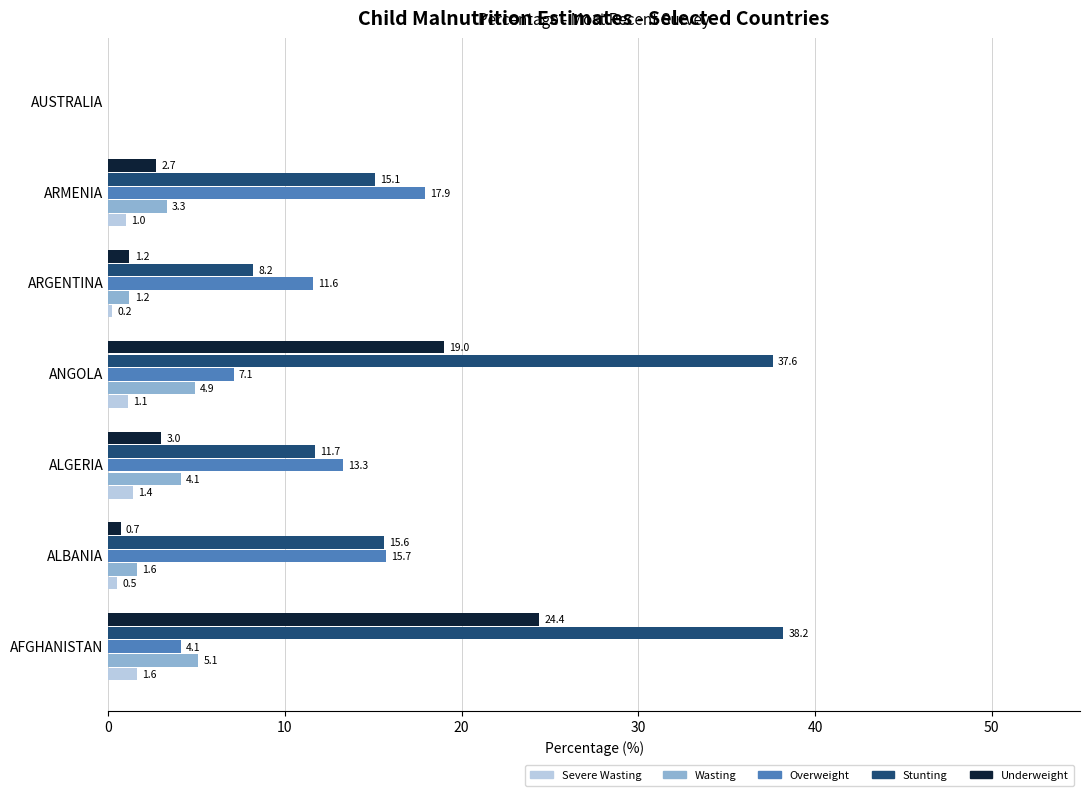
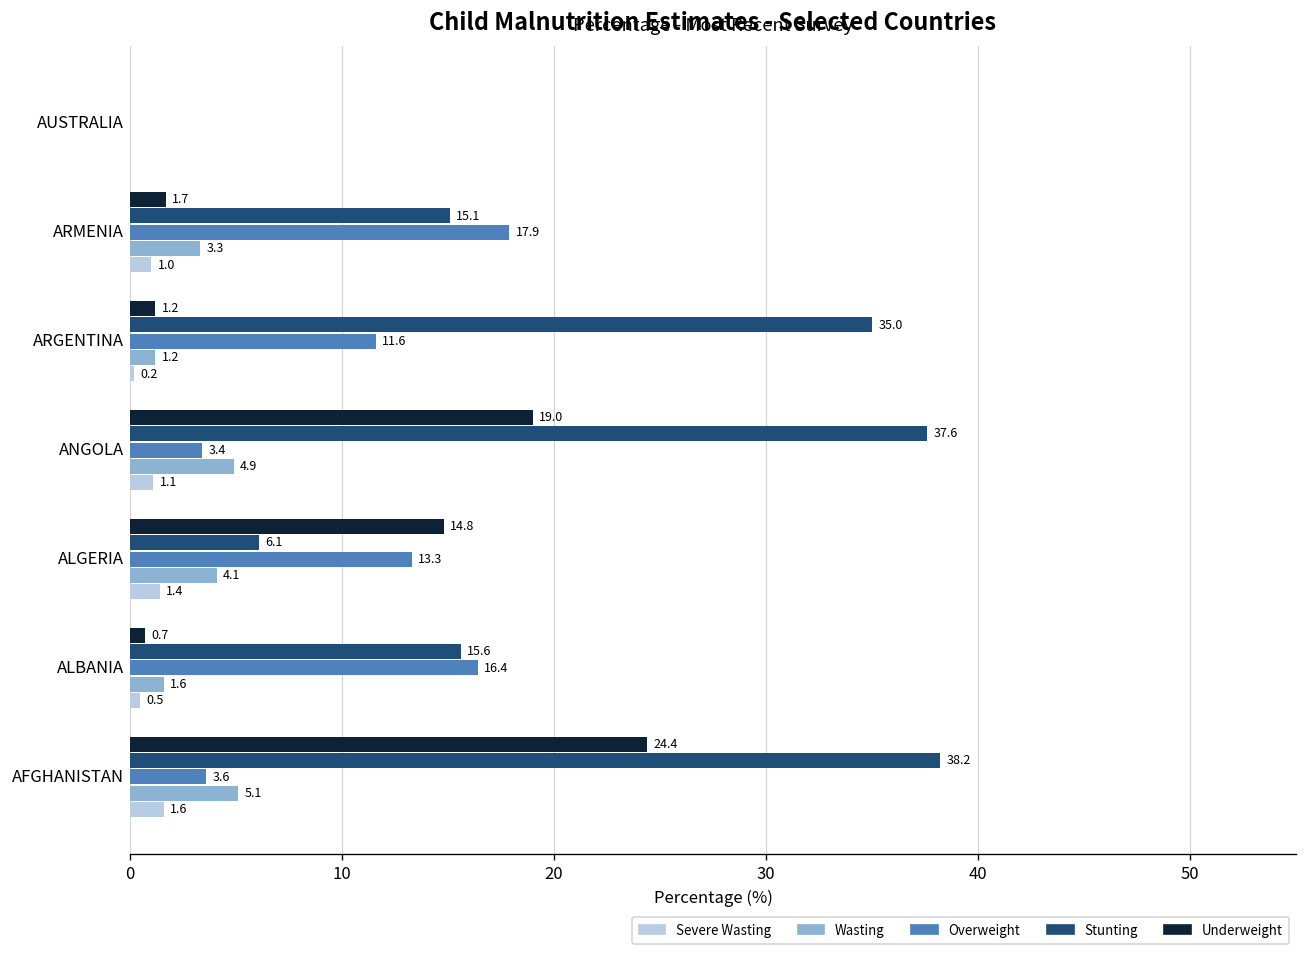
  {
    "Overweight": {
      "ARMENIA": 17.9,
      "ARGENTINA": 11.6,
-     "ANGOLA": 7.1,
+     "ANGOLA": 3.4,
      "ALGERIA": 13.3,
-     "ALBANIA": 15.7,
-     "AFGHANISTAN": 4.1
+     "ALBANIA": 16.4,
+     "AFGHANISTAN": 3.6
    },
    "Stunting": {
      "ARMENIA": 15.1,
-     "ARGENTINA": 8.2,
+     "ARGENTINA": 35.0,
      "ANGOLA": 37.6,
-     "ALGERIA": 11.7,
+     "ALGERIA": 6.1,
      "ALBANIA": 15.6,
      "AFGHANISTAN": 38.2
    },
    "Underweight": {
-     "ARMENIA": 2.7,
+     "ARMENIA": 1.7,
      "ARGENTINA": 1.2,
      "ANGOLA": 19.0,
-     "ALGERIA": 3.0,
+     "ALGERIA": 14.8,
      "ALBANIA": 0.7,
      "AFGHANISTAN": 24.4
    }
  }
